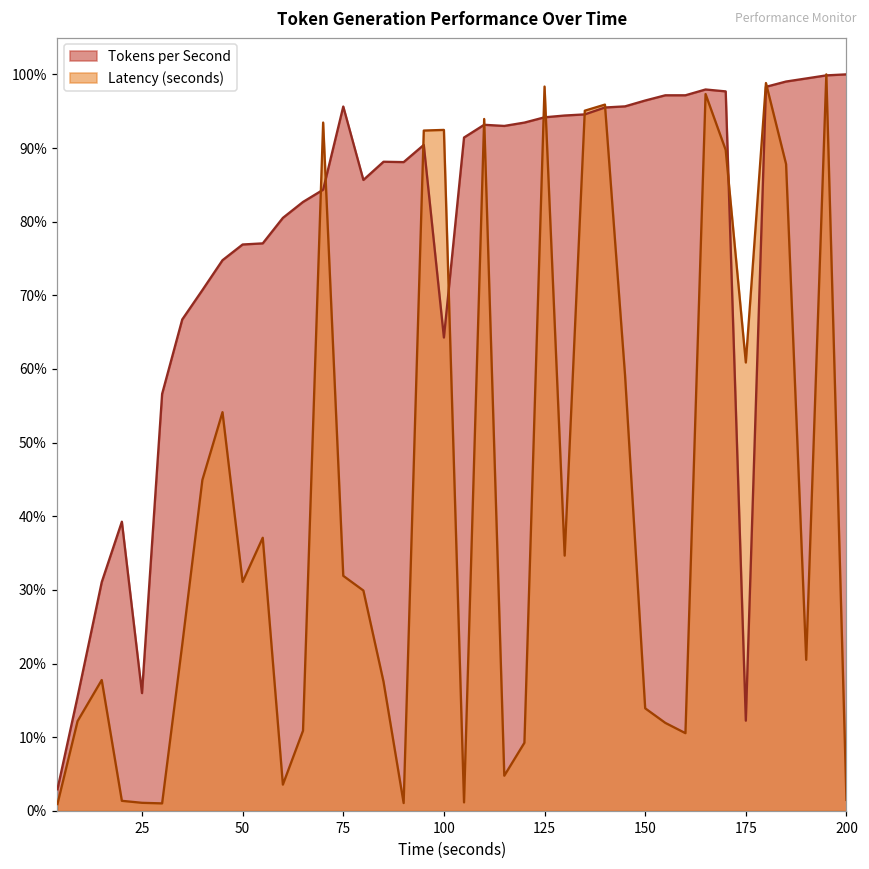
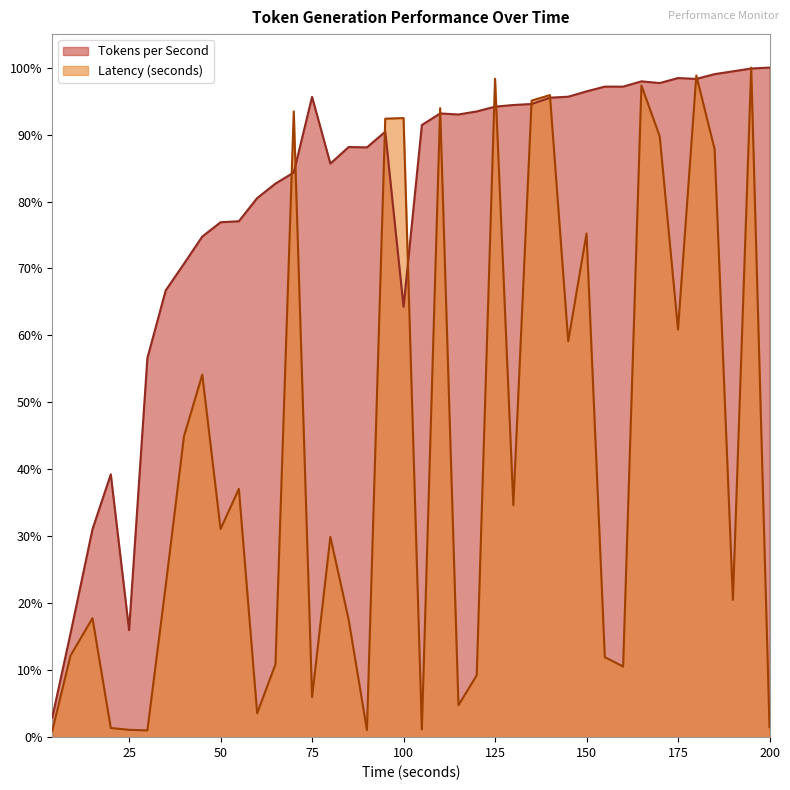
  {
    "Tokens per Second": {
      "25": "16%",
      "50": "77%",
      "75": "96%",
      "100": "64%",
      "125": "94%",
      "150": "96%",
-     "175": "12%",
+     "175": "98%",
      "200": "100%"
    },
    "Latency (seconds)": {
      "25": "1%",
      "50": "31%",
-     "75": "32%",
+     "75": "6%",
      "100": "92%",
      "125": "98%",
-     "150": "14%",
+     "150": "75%",
      "175": "61%",
      "200": "1%"
    }
  }
